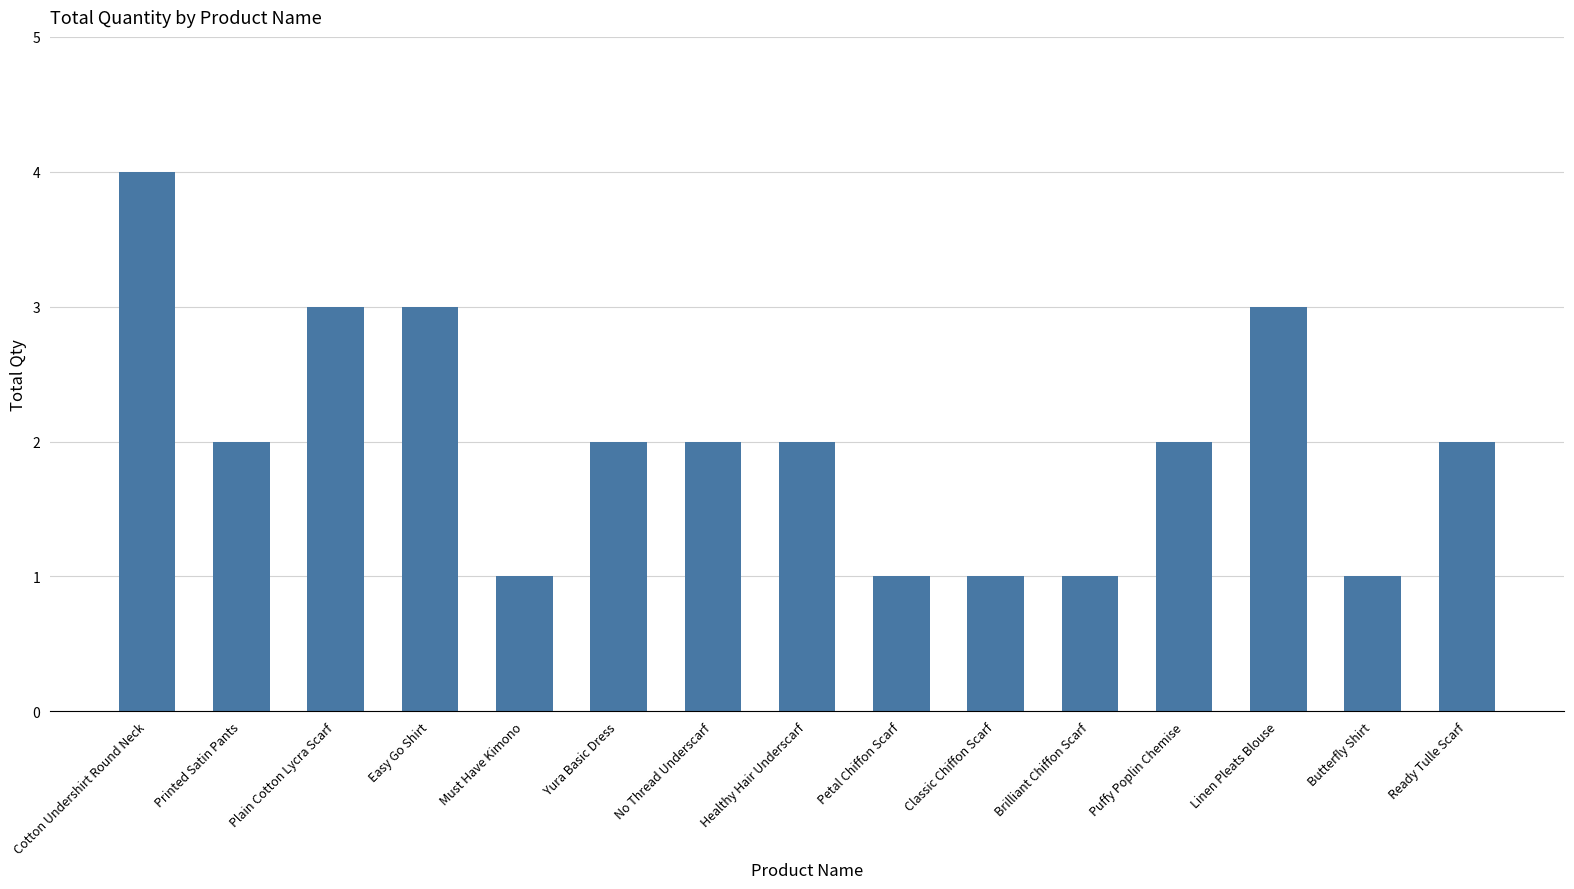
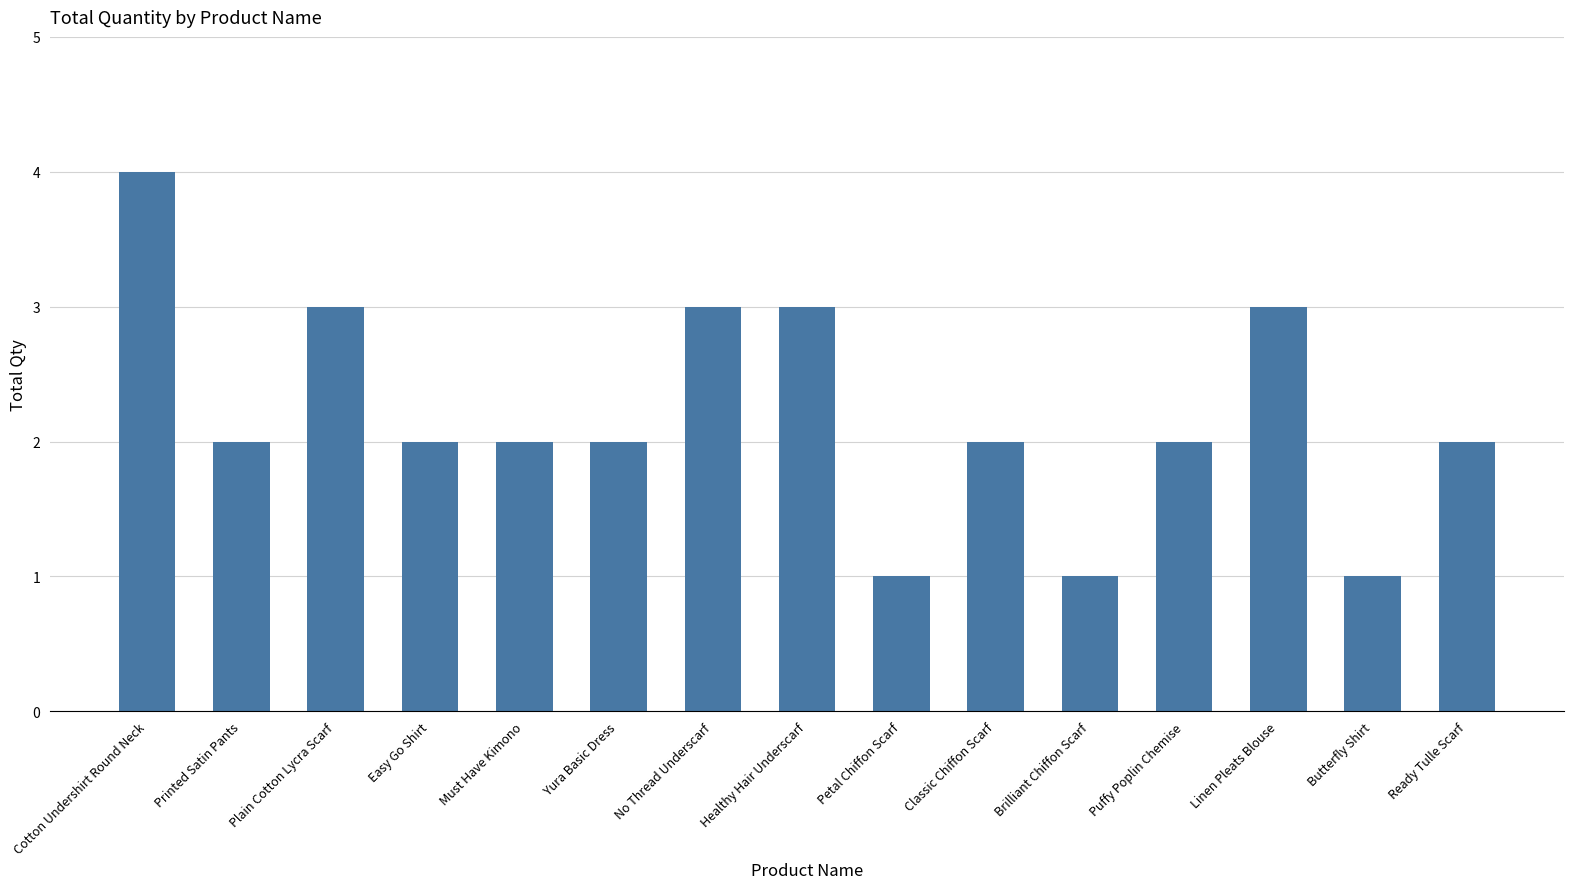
  {
    "Cotton Undershirt Round Neck": 4,
    "Printed Satin Pants": 2,
    "Plain Cotton Lycra Scarf": 3,
-   "Easy Go Shirt": 3,
-   "Must Have Kimono": 1,
+   "Easy Go Shirt": 2,
+   "Must Have Kimono": 2,
    "Yura Basic Dress": 2,
-   "No Thread Underscarf": 2,
-   "Healthy Hair Underscarf": 2,
+   "No Thread Underscarf": 3,
+   "Healthy Hair Underscarf": 3,
    "Petal Chiffon Scarf": 1,
-   "Classic Chiffon Scarf": 1,
+   "Classic Chiffon Scarf": 2,
    "Brilliant Chiffon Scarf": 1,
    "Puffy Poplin Chemise": 2,
    "Linen Pleats Blouse": 3,
    "Butterfly Shirt": 1,
    "Ready Tulle Scarf": 2
  }
